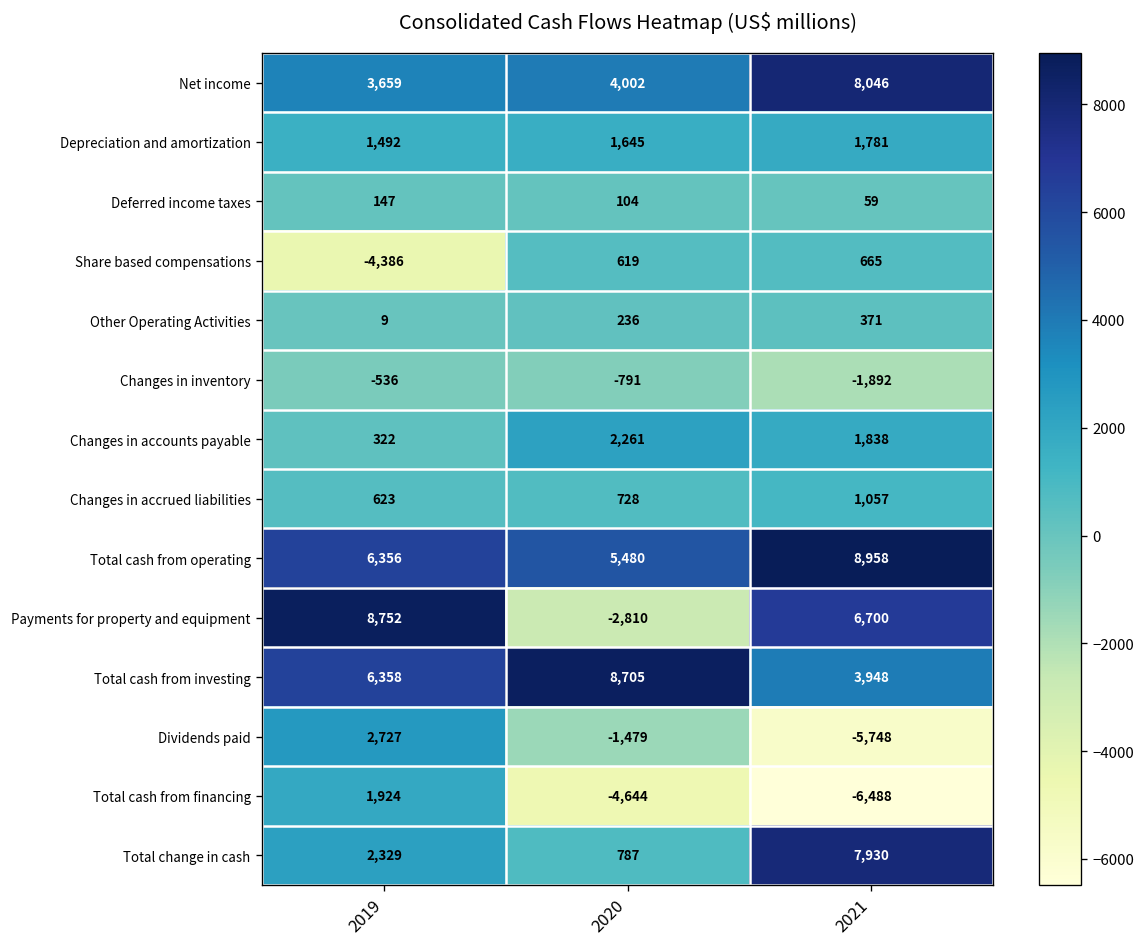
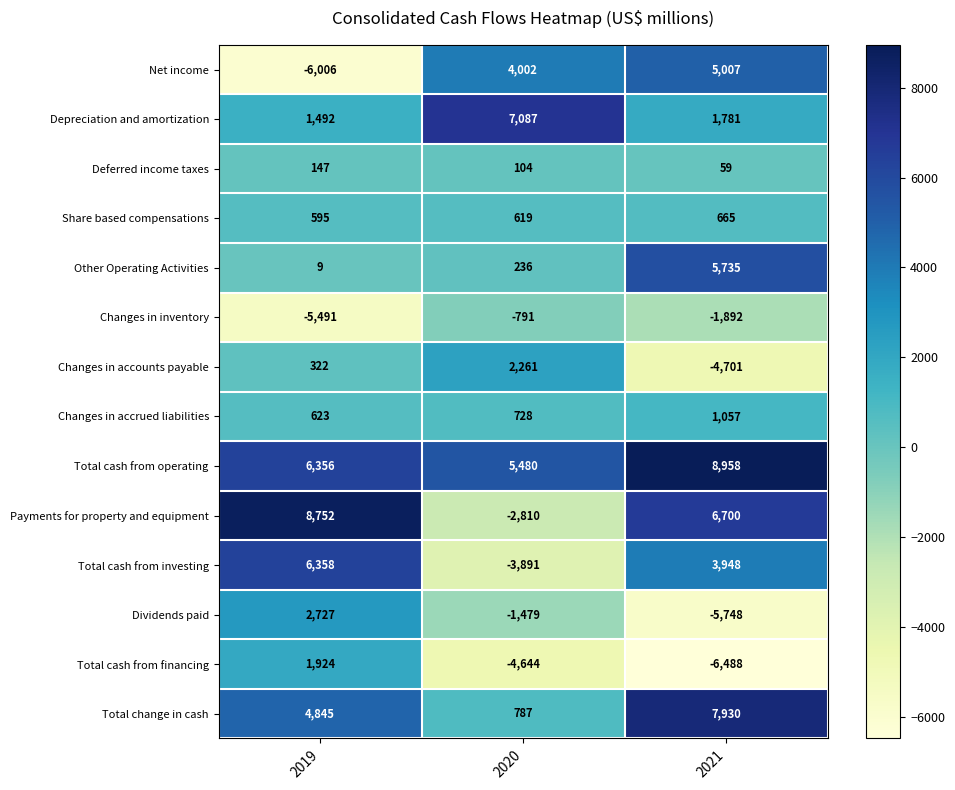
  {
    "Net income": {
-     "2019": "3,659",
+     "2019": "-6,006",
      "2020": "4,002",
-     "2021": "8,046"
+     "2021": "5,007"
    },
    "Depreciation and amortization": {
      "2019": "1,492",
-     "2020": "1,645",
+     "2020": "7,087",
      "2021": "1,781"
    },
    "Deferred income taxes": {
      "2019": "147",
      "2020": "104",
      "2021": "59"
    },
    "Share based compensations": {
-     "2019": "-4,386",
+     "2019": "595",
      "2020": "619",
      "2021": "665"
    },
    "Other Operating Activities": {
      "2019": "9",
      "2020": "236",
-     "2021": "371"
+     "2021": "5,735"
    },
    "Changes in inventory": {
-     "2019": "-536",
+     "2019": "-5,491",
      "2020": "-791",
      "2021": "-1,892"
    },
    "Changes in accounts payable": {
      "2019": "322",
      "2020": "2,261",
-     "2021": "1,838"
+     "2021": "-4,701"
    },
    "Changes in accrued liabilities": {
      "2019": "623",
      "2020": "728",
      "2021": "1,057"
    },
    "Total cash from operating": {
      "2019": "6,356",
      "2020": "5,480",
      "2021": "8,958"
    },
    "Payments for property and equipment": {
      "2019": "8,752",
      "2020": "-2,810",
      "2021": "6,700"
    },
    "Total cash from investing": {
      "2019": "6,358",
-     "2020": "8,705",
+     "2020": "-3,891",
      "2021": "3,948"
    },
    "Dividends paid": {
      "2019": "2,727",
      "2020": "-1,479",
      "2021": "-5,748"
    },
    "Total cash from financing": {
      "2019": "1,924",
      "2020": "-4,644",
      "2021": "-6,488"
    },
    "Total change in cash": {
-     "2019": "2,329",
+     "2019": "4,845",
      "2020": "787",
      "2021": "7,930"
    }
  }
